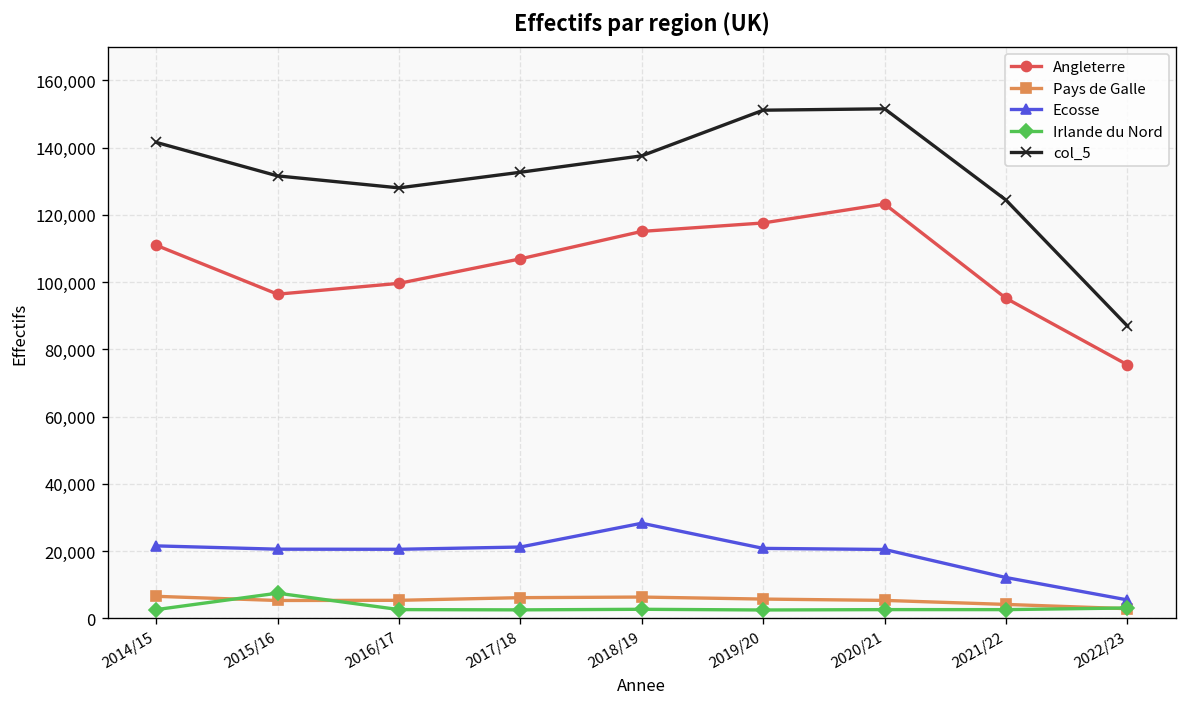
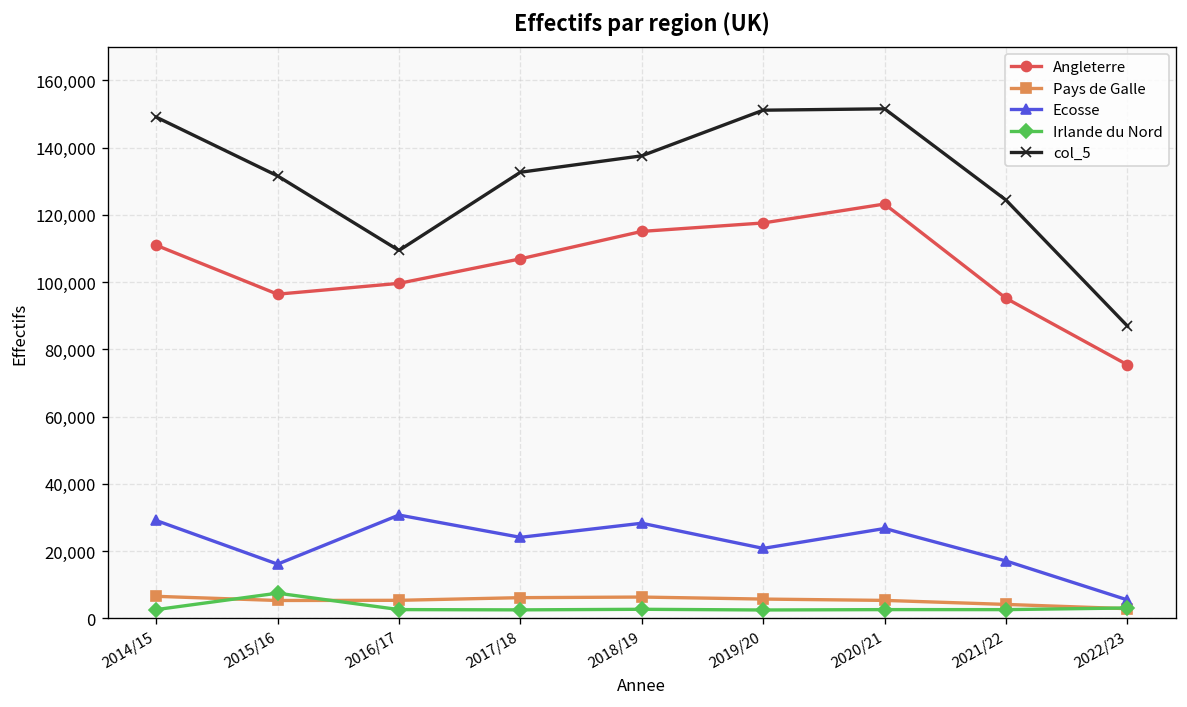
  {
    "Ecosse": {
-     "2014/15": "22,000",
-     "2015/16": "21,000",
-     "2016/17": "21,000",
-     "2017/18": "21,000",
+     "2014/15": "29,000",
+     "2015/16": "16,000",
+     "2016/17": "31,000",
+     "2017/18": "24,000",
      "2018/19": "28,000",
      "2019/20": "21,000",
-     "2020/21": "20,000",
-     "2021/22": "12,000",
+     "2020/21": "27,000",
+     "2021/22": "17,000",
      "2022/23": "5,000"
    },
    "Irlande du Nord": {
      "2014/15": "3,000",
      "2015/16": "7,000",
      "2016/17": "3,000",
      "2017/18": "2,000",
      "2018/19": "3,000",
      "2019/20": "2,000",
      "2020/21": "3,000",
      "2021/22": "3,000"
    },
    "col_5": {
-     "2014/15": "142,000",
+     "2014/15": "149,000",
      "2015/16": "132,000",
-     "2016/17": "128,000",
+     "2016/17": "109,000",
      "2017/18": "133,000",
      "2018/19": "138,000",
      "2019/20": "151,000",
      "2020/21": "152,000",
      "2021/22": "124,000",
      "2022/23": "87,000"
    }
  }
